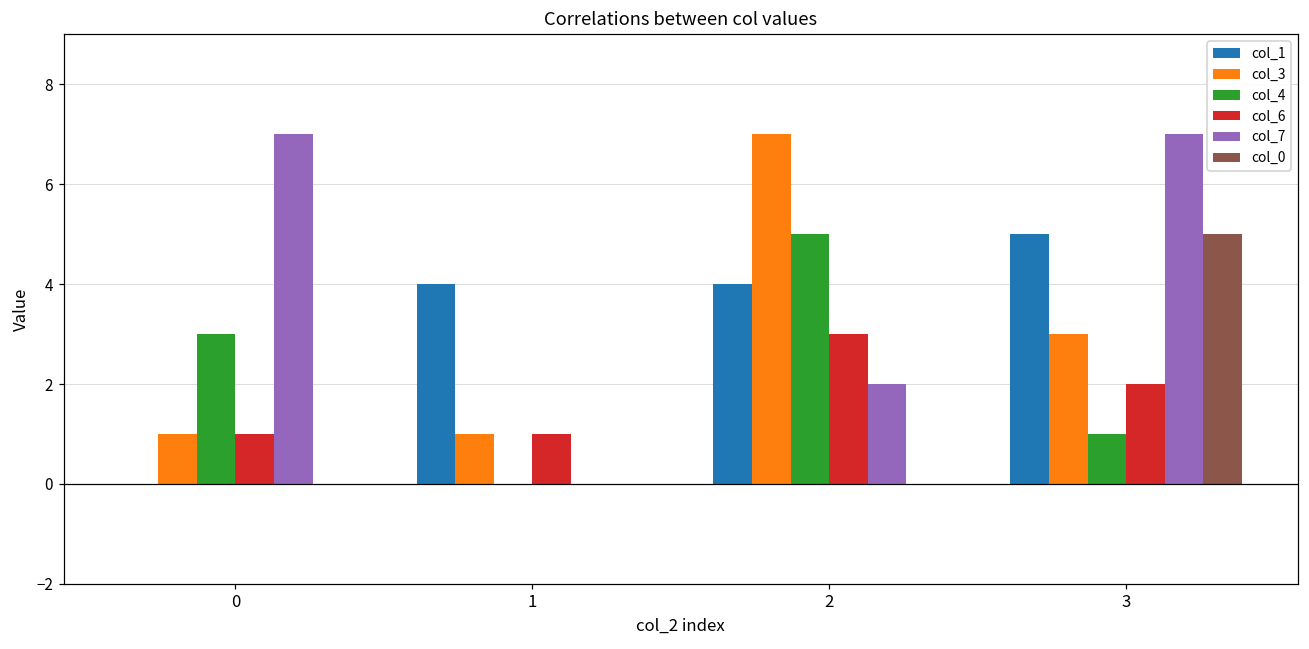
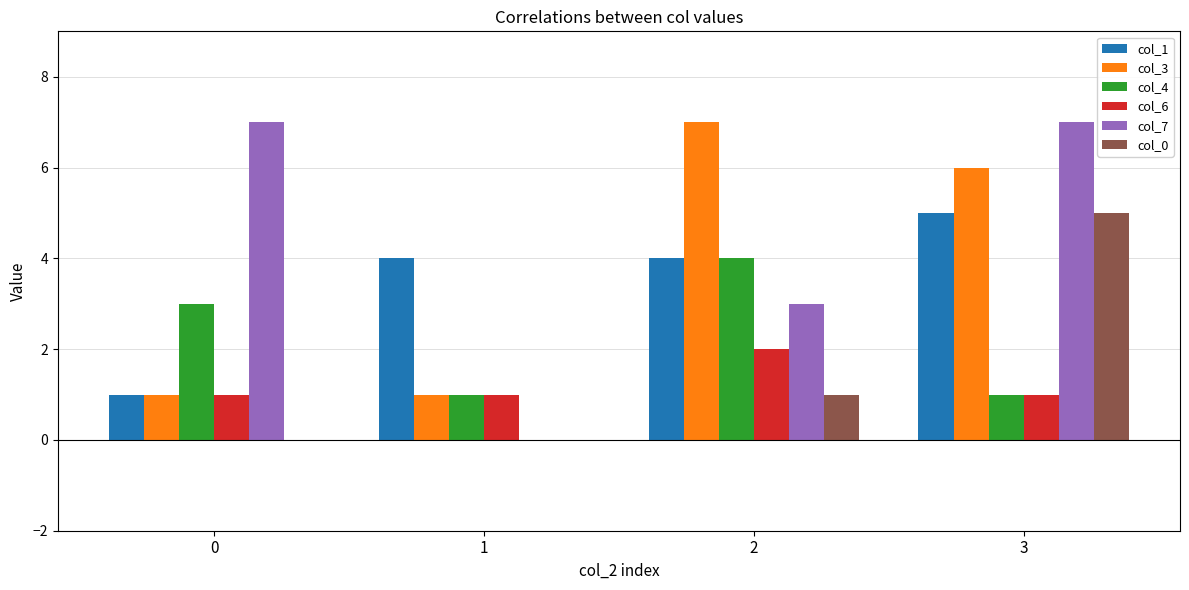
  {
    "col_1": {
-     "0": 0,
+     "0": 1,
      "1": 4,
      "2": 4,
      "3": 5
    },
    "col_3": {
      "0": 1,
      "1": 1,
      "2": 7,
-     "3": 3
+     "3": 6
    },
    "col_4": {
      "0": 3,
-     "1": 0,
-     "2": 5,
+     "1": 1,
+     "2": 4,
      "3": 1
    },
    "col_6": {
      "0": 1,
      "1": 1,
-     "2": 3,
-     "3": 2
+     "2": 2,
+     "3": 1
    },
    "col_7": {
      "0": 7,
      "1": 0,
-     "2": 2,
+     "2": 3,
      "3": 7
    },
    "col_0": {
      "0": 0,
      "1": 0,
-     "2": 0,
+     "2": 1,
      "3": 5
    }
  }
